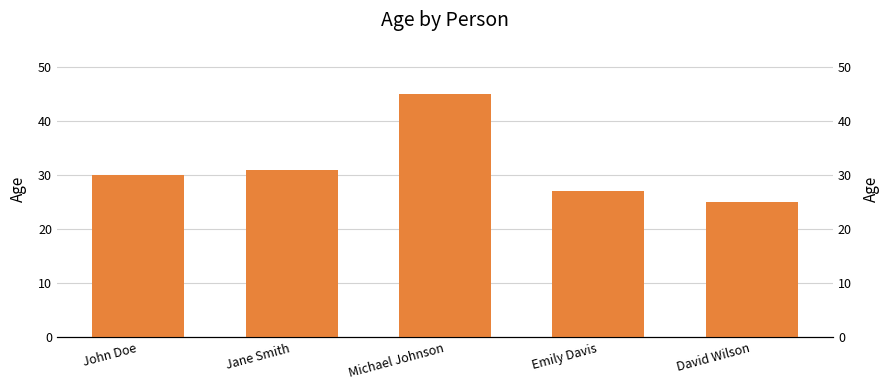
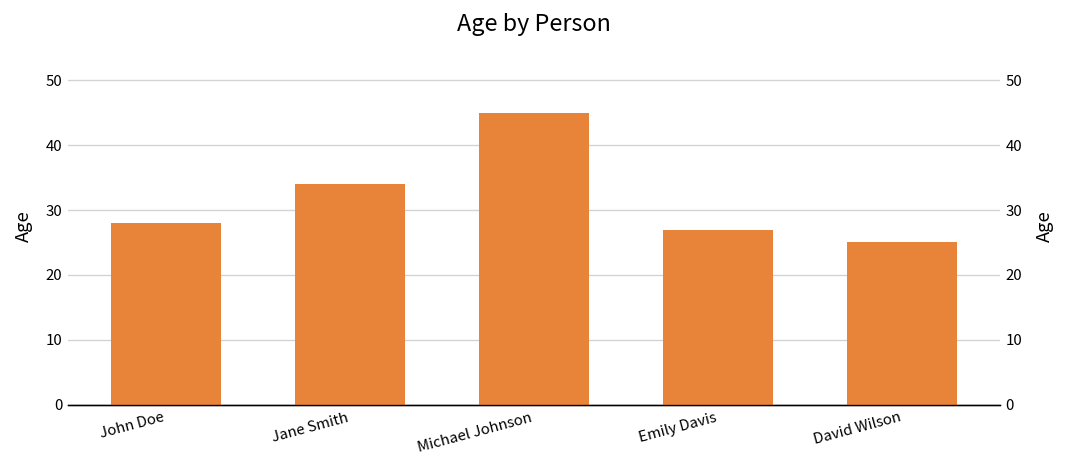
  {
-   "John Doe": 30,
-   "Jane Smith": 31,
+   "John Doe": 28,
+   "Jane Smith": 34,
    "Michael Johnson": 45,
    "Emily Davis": 27,
    "David Wilson": 25
  }
